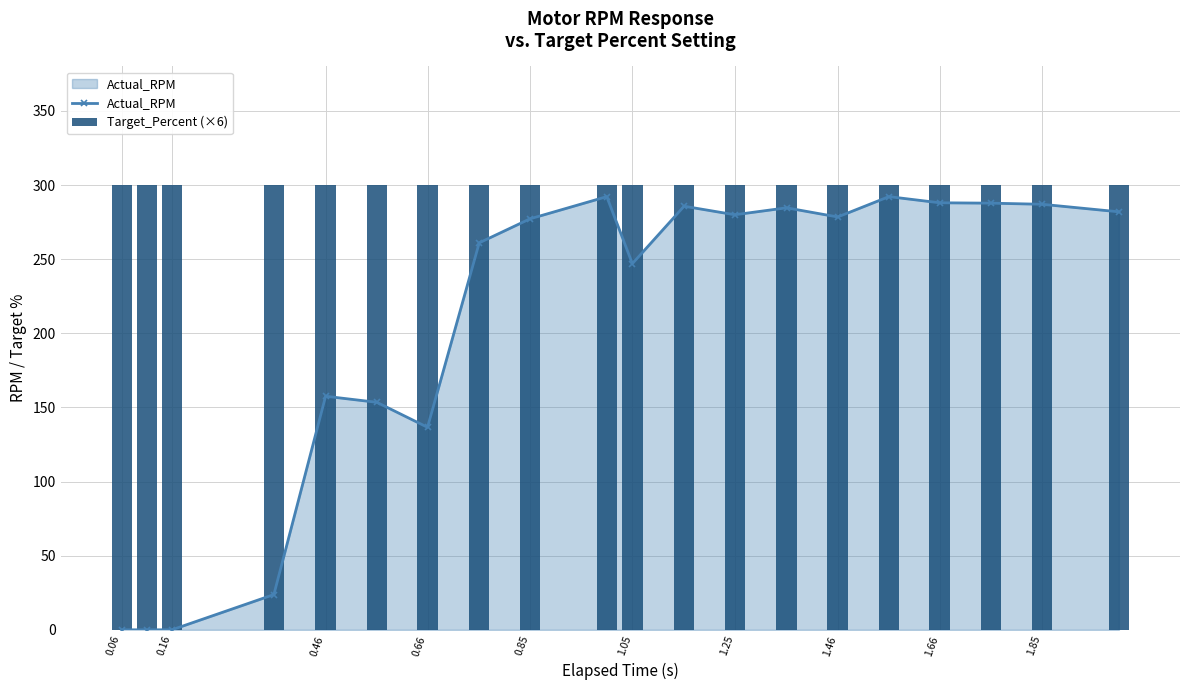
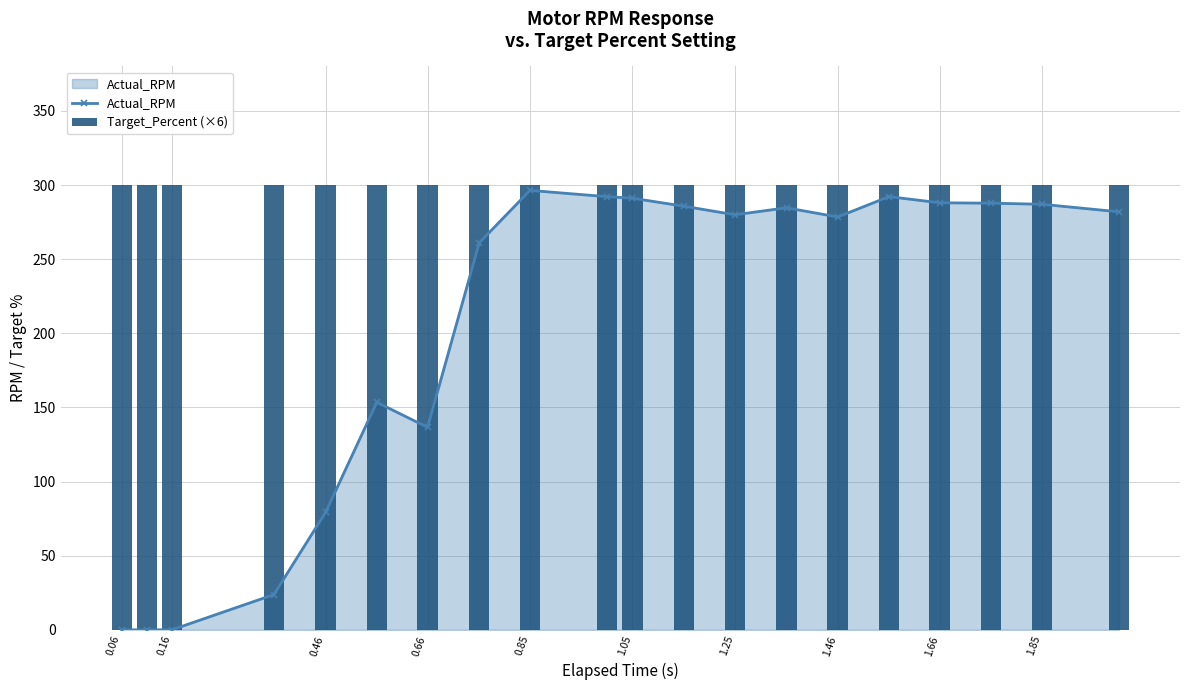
  {
    "Actual_RPM": {
      "0.06": 0,
      "0.16": 0,
-     "0.46": 158,
+     "0.46": 79,
      "0.66": 137,
-     "0.85": 277,
-     "1.05": 247,
+     "0.85": 296,
+     "1.05": 291,
      "1.25": 280,
      "1.46": 278,
      "1.66": 288,
      "1.85": 287
    },
    "Target_Percent (×6)": {
      "0.06": 300,
      "0.16": 300,
      "0.46": 300,
      "0.66": 300,
      "0.85": 300,
      "1.05": 300,
      "1.25": 300,
      "1.46": 300,
      "1.66": 300,
      "1.85": 300
    }
  }
